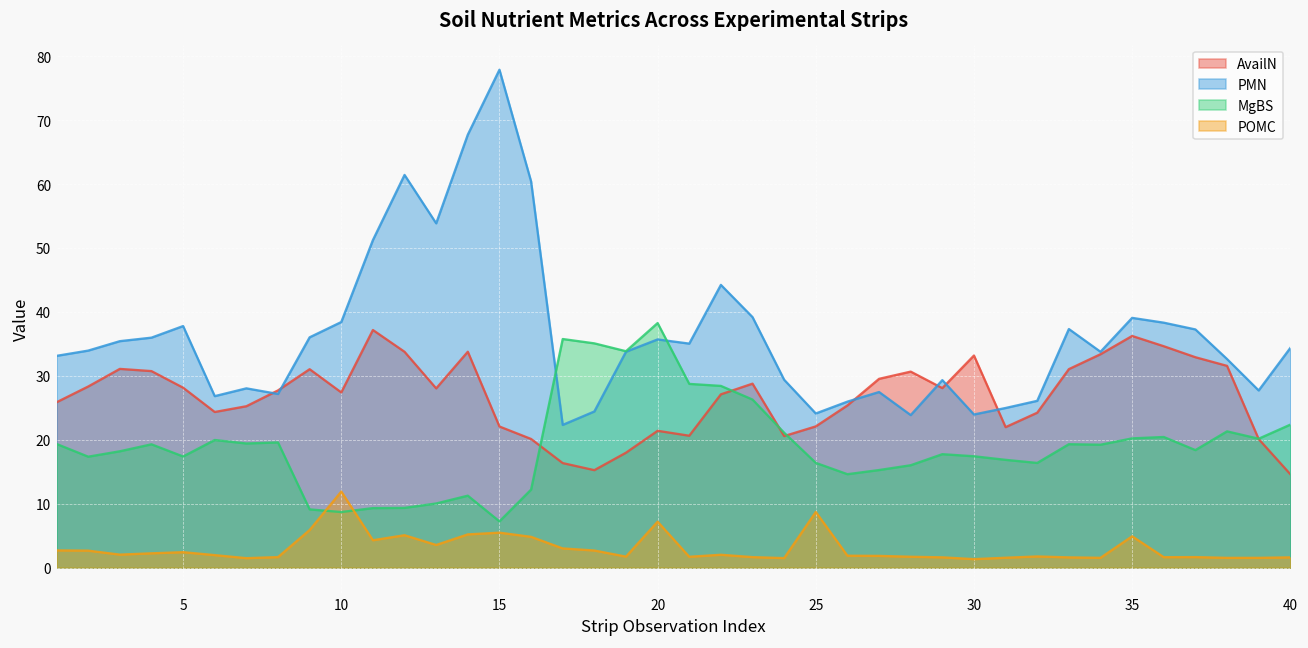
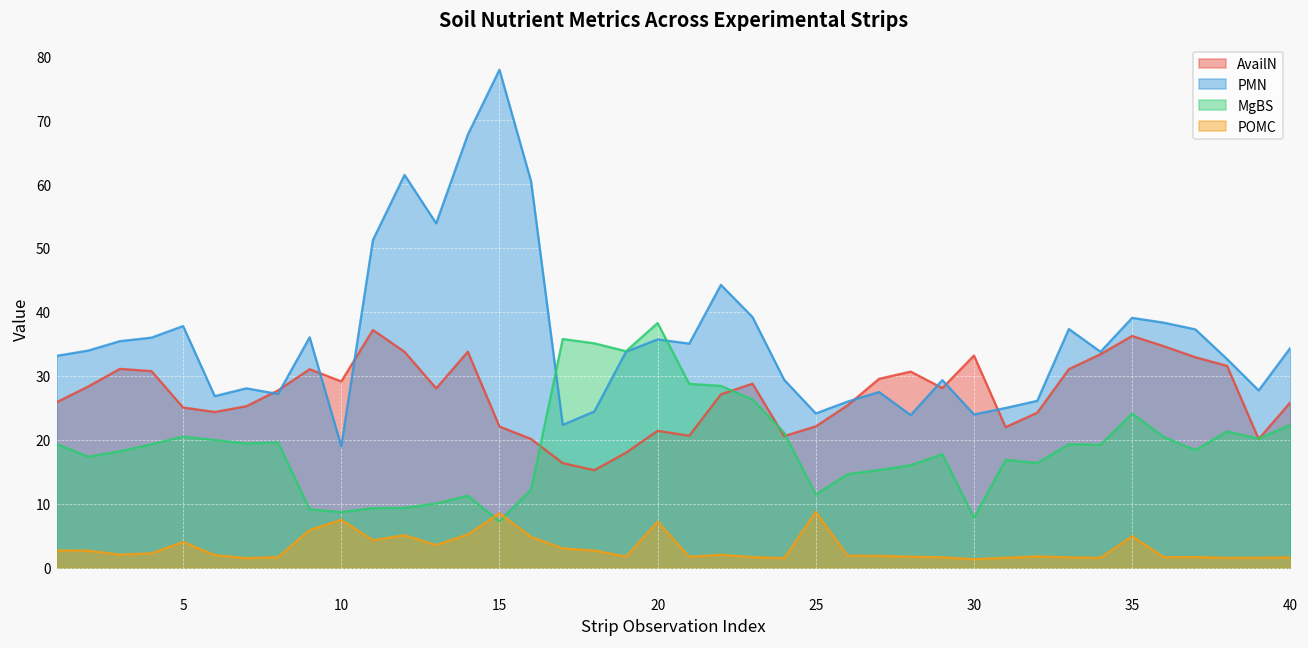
  {
    "AvailN": {
-     "5": 28,
-     "10": 27,
+     "5": 25,
+     "10": 29,
      "15": 22,
      "20": 21,
      "25": 22,
      "30": 33,
      "35": 36,
-     "40": 15
+     "40": 26
    },
    "PMN": {
      "5": 38,
-     "10": 38,
+     "10": 19,
      "15": 78,
      "20": 36,
      "25": 24,
      "30": 24,
      "35": 39,
      "40": 34
    },
    "MgBS": {
-     "5": 17,
+     "5": 20,
      "10": 9,
      "15": 7,
      "20": 38,
-     "25": 16,
-     "30": 17,
-     "35": 20,
+     "25": 11,
+     "30": 8,
+     "35": 24,
      "40": 22
    },
    "POMC": {
-     "5": 2,
-     "10": 12,
-     "15": 5,
+     "5": 4,
+     "10": 7,
+     "15": 9,
      "20": 7,
      "25": 9,
      "30": 1,
      "35": 5,
      "40": 2
    }
  }
